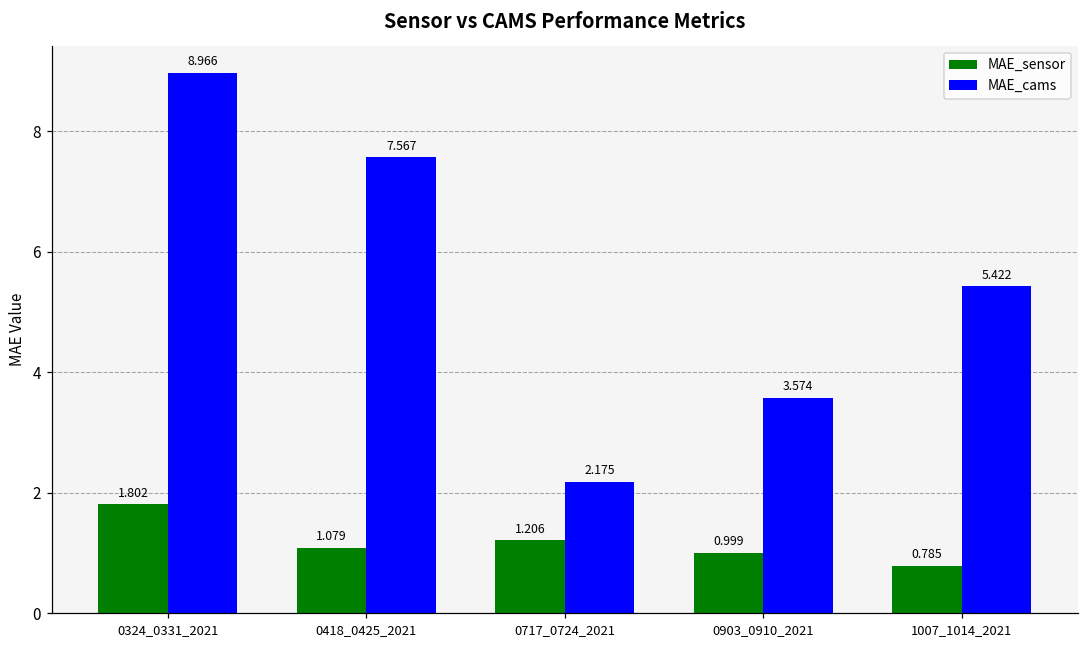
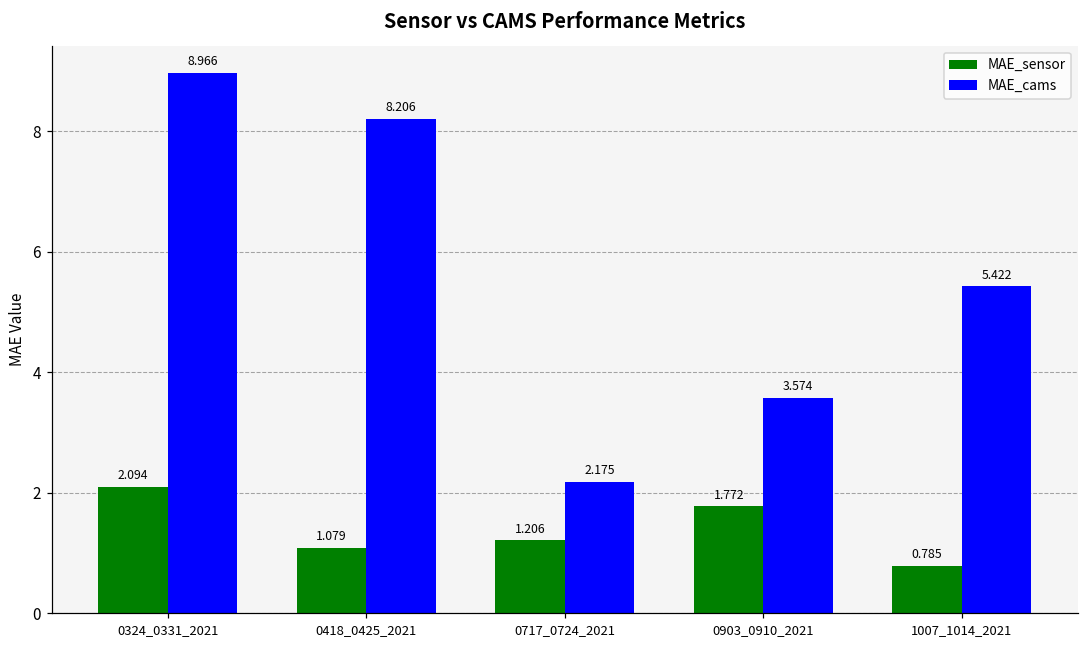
  {
    "MAE_sensor": {
-     "0324_0331_2021": 1.802,
+     "0324_0331_2021": 2.094,
      "0418_0425_2021": 1.079,
      "0717_0724_2021": 1.206,
-     "0903_0910_2021": 0.999,
+     "0903_0910_2021": 1.772,
      "1007_1014_2021": 0.785
    },
    "MAE_cams": {
      "0324_0331_2021": 8.966,
-     "0418_0425_2021": 7.567,
+     "0418_0425_2021": 8.206,
      "0717_0724_2021": 2.175,
      "0903_0910_2021": 3.574,
      "1007_1014_2021": 5.422
    }
  }
